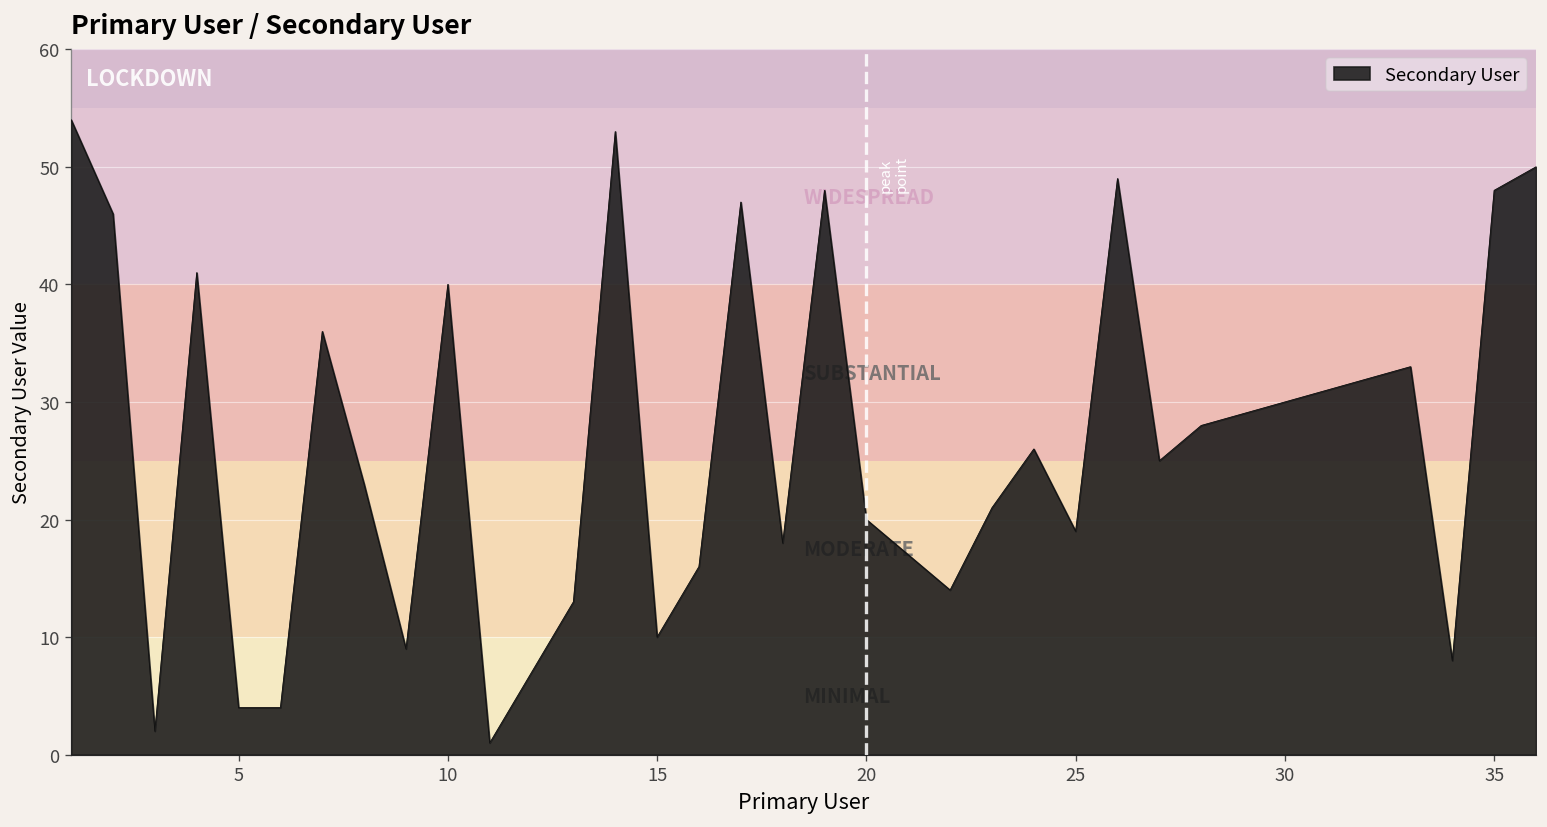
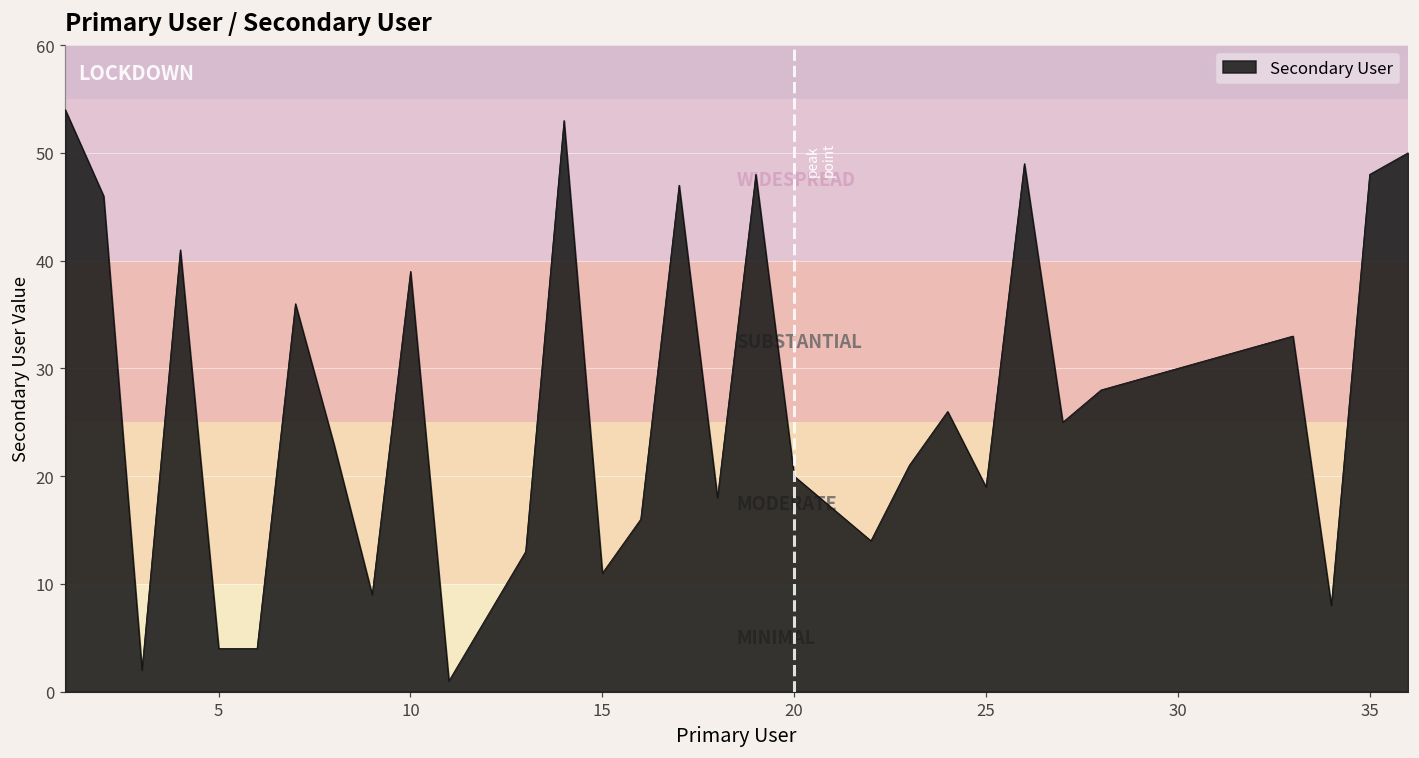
  {
    "5": 4,
-   "10": 40,
-   "15": 10,
+   "10": 39,
+   "15": 11,
    "20": 20,
    "25": 19,
    "30": 30,
    "35": 48
  }
